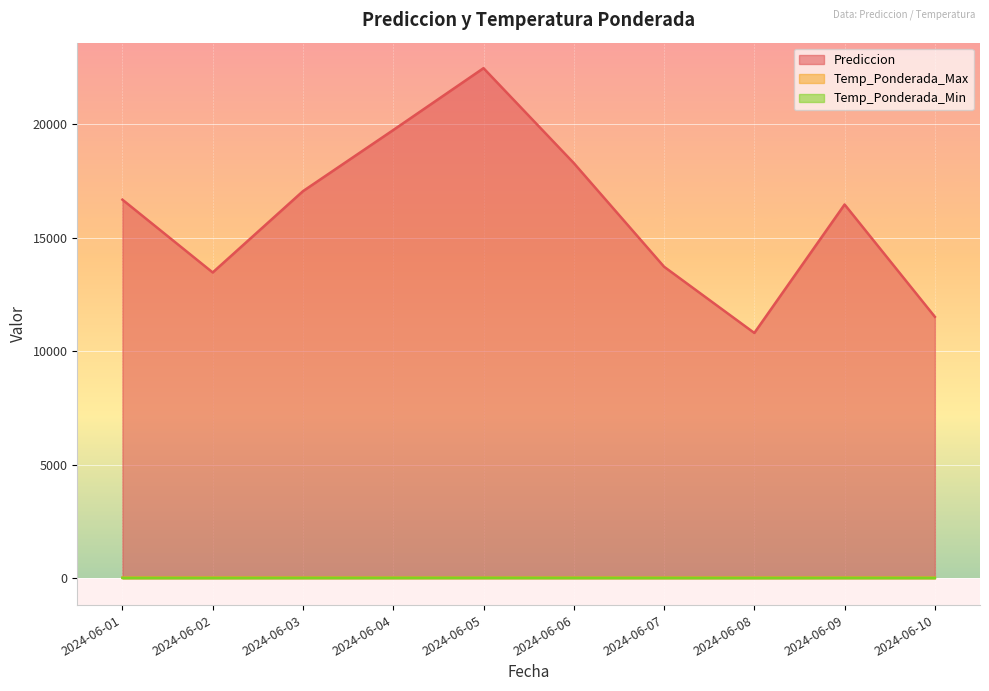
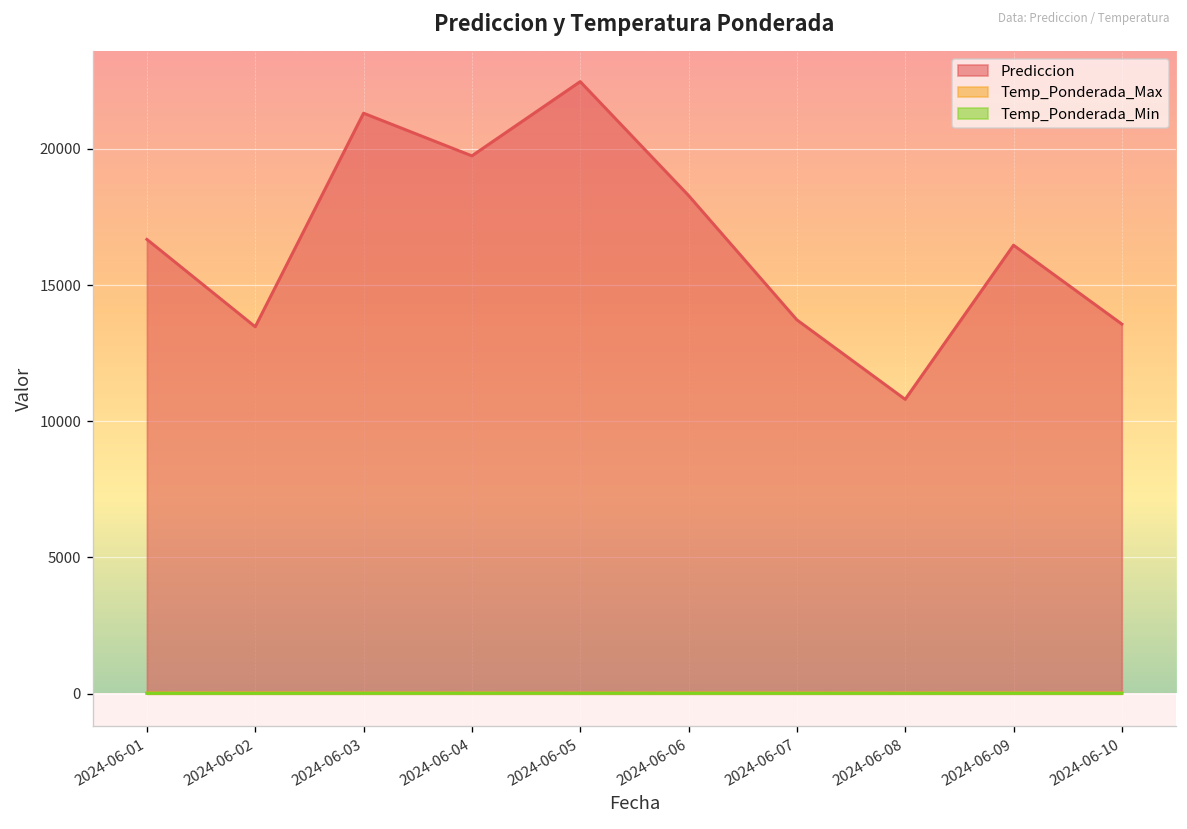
  {
    "Prediccion": {
      "2024-06-01": 16700,
      "2024-06-02": 13500,
-     "2024-06-03": 17000,
+     "2024-06-03": 21300,
      "2024-06-04": 19700,
      "2024-06-05": 22500,
      "2024-06-06": 18300,
      "2024-06-07": 13700,
      "2024-06-08": 10800,
      "2024-06-09": 16500,
-     "2024-06-10": 11500
+     "2024-06-10": 13600
    },
    "Temp_Ponderada_Min": {
      "2024-06-01": 0,
      "2024-06-02": 0,
      "2024-06-03": 0,
      "2024-06-04": 0,
      "2024-06-05": 0,
      "2024-06-06": 0,
      "2024-06-07": 0,
      "2024-06-08": 0,
      "2024-06-09": 0,
      "2024-06-10": 0
    }
  }
